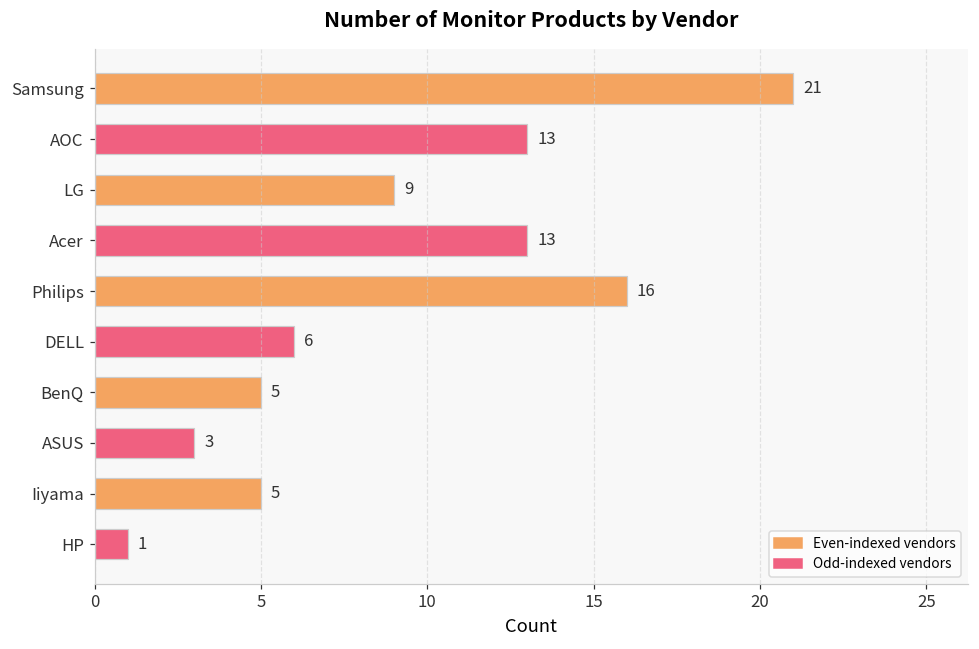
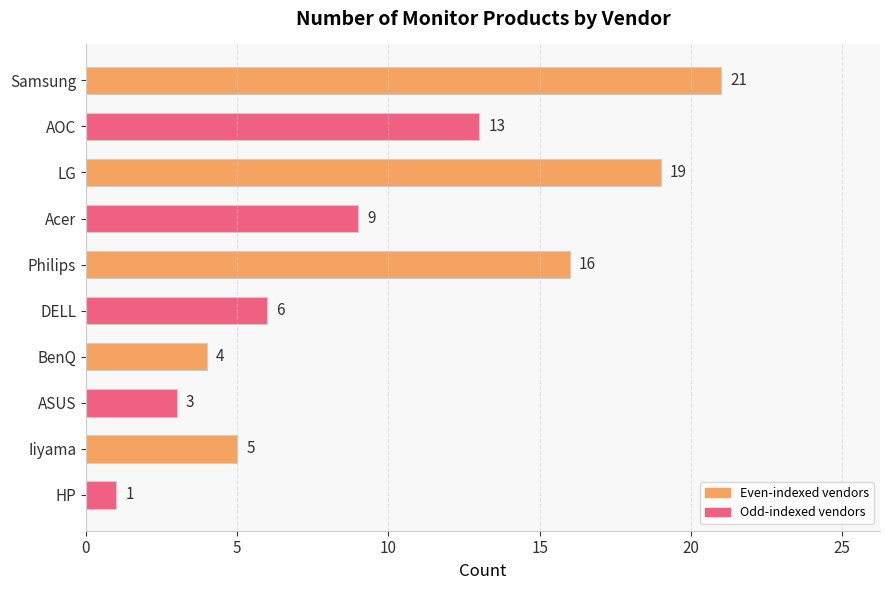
  {
    "Samsung": 21,
    "AOC": 13,
-   "LG": 9,
-   "Acer": 13,
+   "LG": 19,
+   "Acer": 9,
    "Philips": 16,
    "DELL": 6,
-   "BenQ": 5,
+   "BenQ": 4,
    "ASUS": 3,
    "Iiyama": 5,
    "HP": 1
  }
